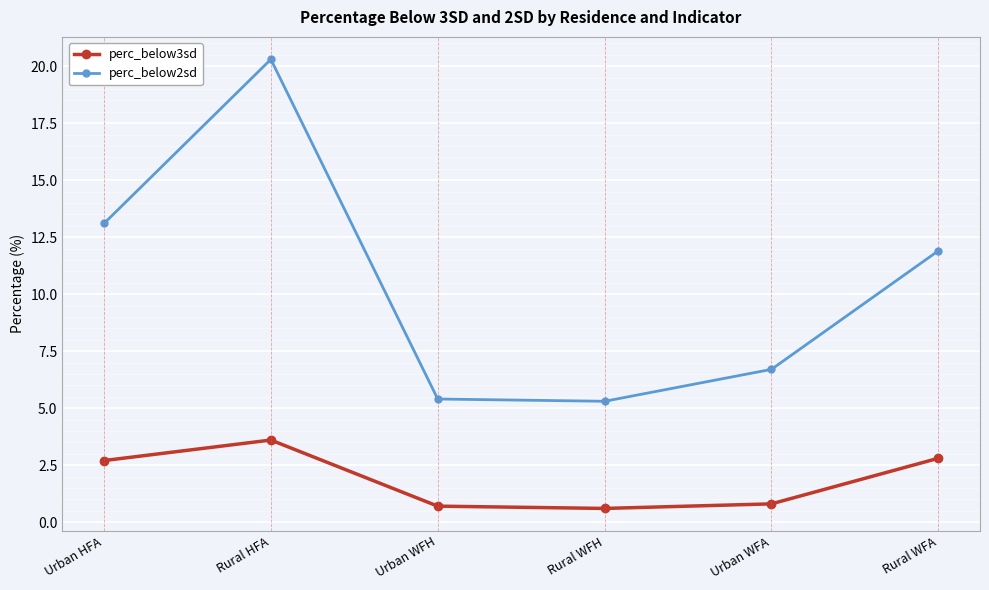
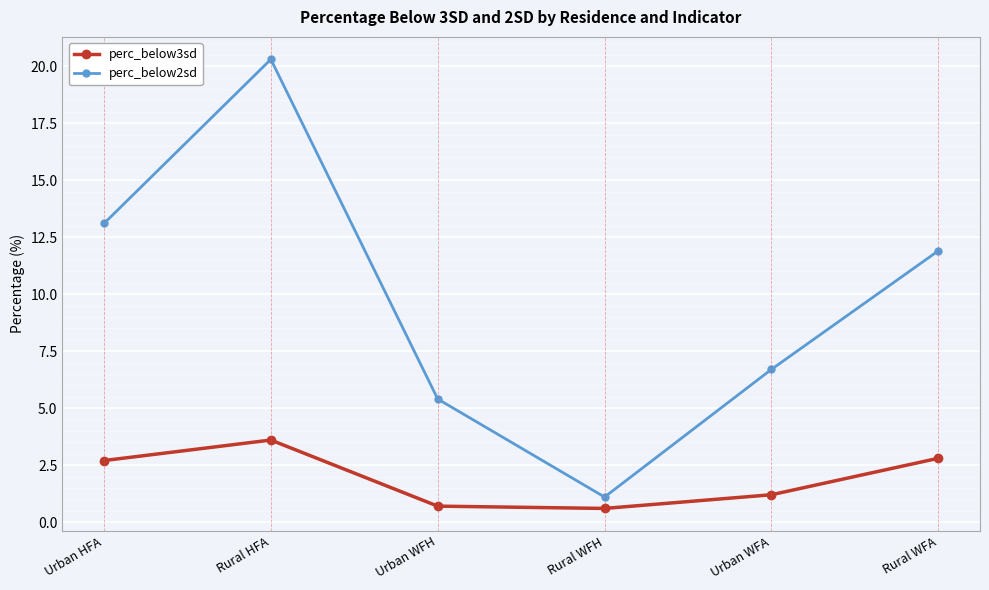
  {
    "perc_below3sd": {
      "Urban HFA": 2.7,
      "Rural HFA": 3.6,
      "Urban WFH": 0.7,
      "Rural WFH": 0.6,
-     "Urban WFA": 0.8,
+     "Urban WFA": 1.2,
      "Rural WFA": 2.8
    },
    "perc_below2sd": {
      "Urban HFA": 13.1,
      "Rural HFA": 20.3,
      "Urban WFH": 5.4,
-     "Rural WFH": 5.3,
+     "Rural WFH": 1.1,
      "Urban WFA": 6.7,
      "Rural WFA": 11.9
    }
  }
